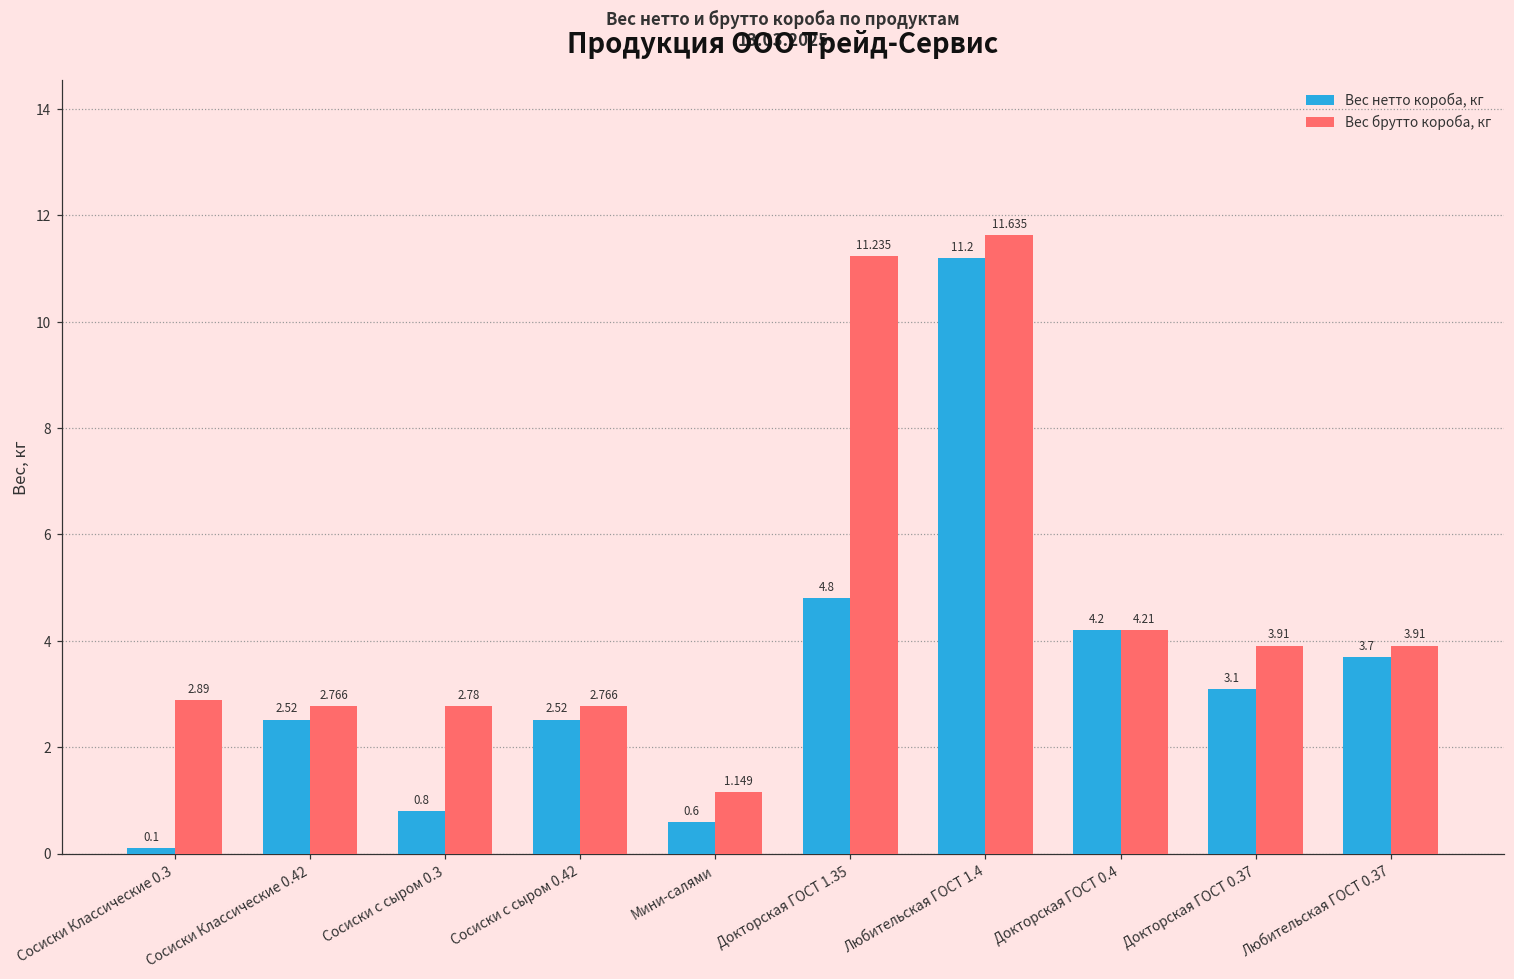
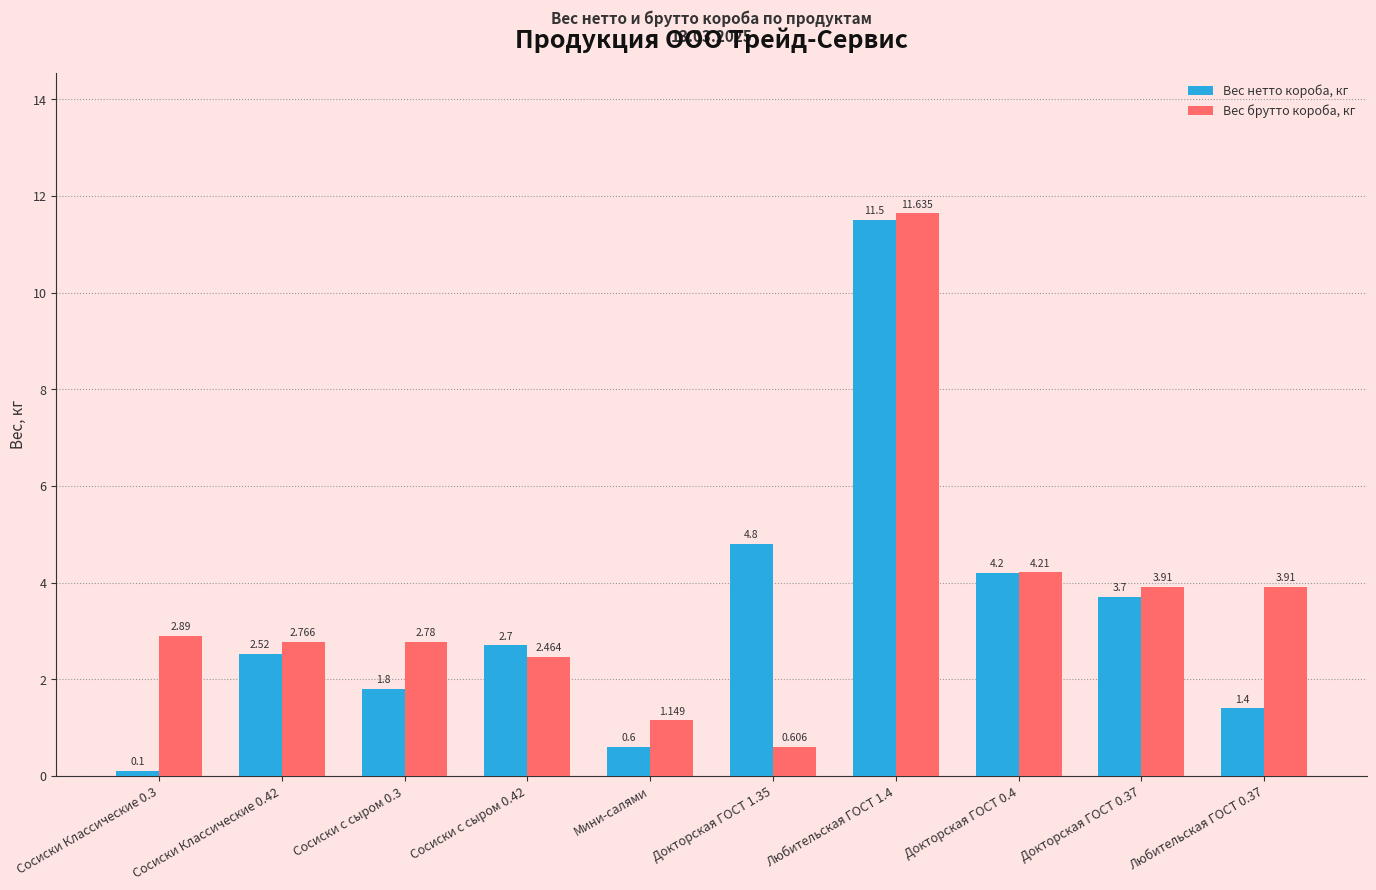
  {
    "Вес нетто короба, кг": {
      "Сосиски Классические 0.3": 0.1,
      "Сосиски Классические 0.42": 2.52,
-     "Сосиски с сыром 0.3": 0.8,
-     "Сосиски с сыром 0.42": 2.52,
+     "Сосиски с сыром 0.3": 1.8,
+     "Сосиски с сыром 0.42": 2.7,
      "Мини-салями": 0.6,
      "Докторская ГОСТ 1.35": 4.8,
-     "Любительская ГОСТ 1.4": 11.2,
+     "Любительская ГОСТ 1.4": 11.5,
      "Докторская ГОСТ 0.4": 4.2,
-     "Докторская ГОСТ 0.37": 3.1,
-     "Любительская ГОСТ 0.37": 3.7
+     "Докторская ГОСТ 0.37": 3.7,
+     "Любительская ГОСТ 0.37": 1.4
    },
    "Вес брутто короба, кг": {
      "Сосиски Классические 0.3": 2.89,
      "Сосиски Классические 0.42": 2.766,
      "Сосиски с сыром 0.3": 2.78,
-     "Сосиски с сыром 0.42": 2.766,
+     "Сосиски с сыром 0.42": 2.464,
      "Мини-салями": 1.149,
-     "Докторская ГОСТ 1.35": 11.235,
+     "Докторская ГОСТ 1.35": 0.606,
      "Любительская ГОСТ 1.4": 11.635,
      "Докторская ГОСТ 0.4": 4.21,
      "Докторская ГОСТ 0.37": 3.91,
      "Любительская ГОСТ 0.37": 3.91
    }
  }
